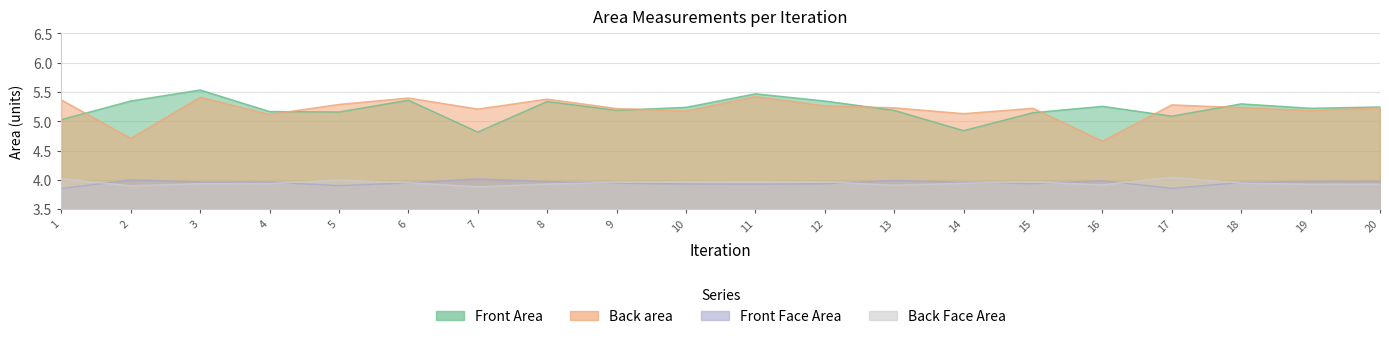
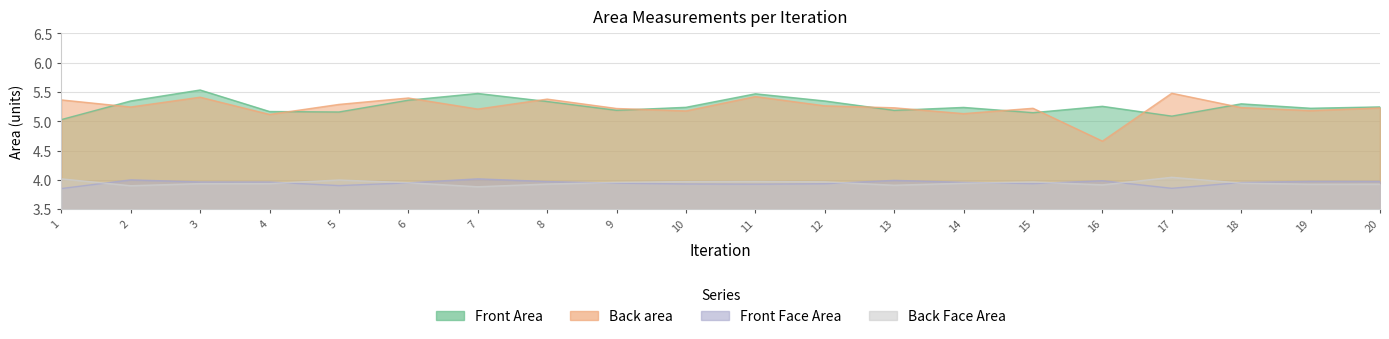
  {
    "Front Area": {
      "1": 5.0,
      "2": 5.3,
      "3": 5.5,
      "4": 5.2,
      "5": 5.2,
-     "7": 4.8,
+     "7": 5.5,
      "10": 5.2,
      "11": 5.5,
      "12": 5.3,
-     "14": 4.8,
+     "14": 5.2,
      "15": 5.1,
      "16": 5.3,
      "17": 5.1,
      "18": 5.3
    },
    "Back area": {
      "1": 5.4,
-     "2": 4.7,
+     "2": 5.2,
      "3": 5.4,
      "4": 5.1,
      "5": 5.3,
      "7": 5.2,
      "10": 5.2,
      "11": 5.4,
      "12": 5.3,
      "14": 5.1,
      "15": 5.2,
      "16": 4.7,
-     "17": 5.3,
+     "17": 5.5,
      "18": 5.2
    }
  }
